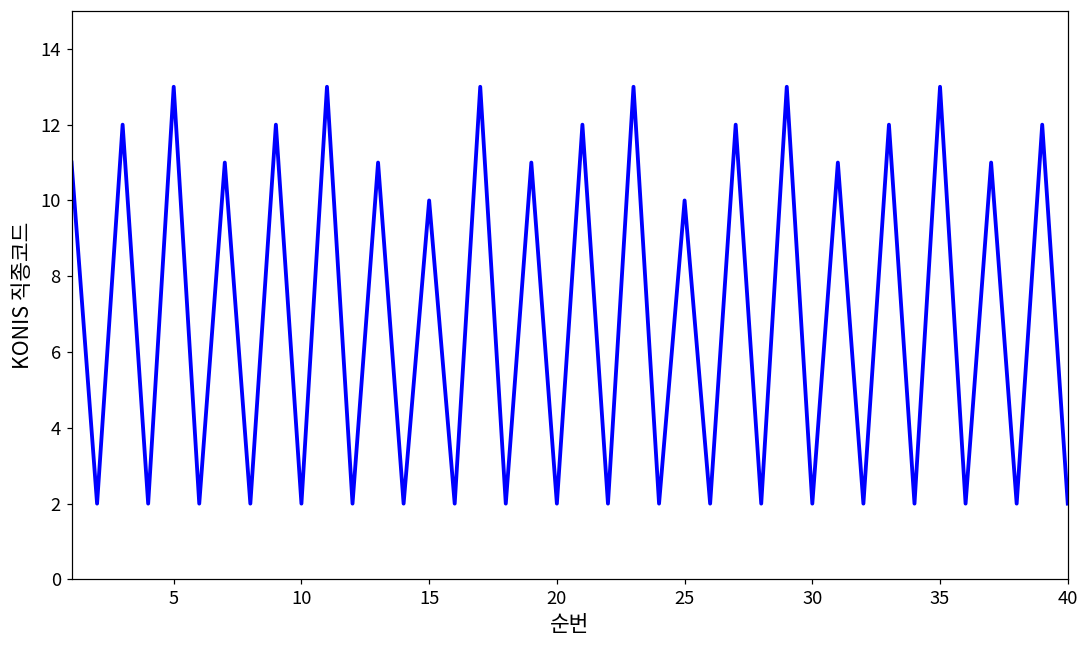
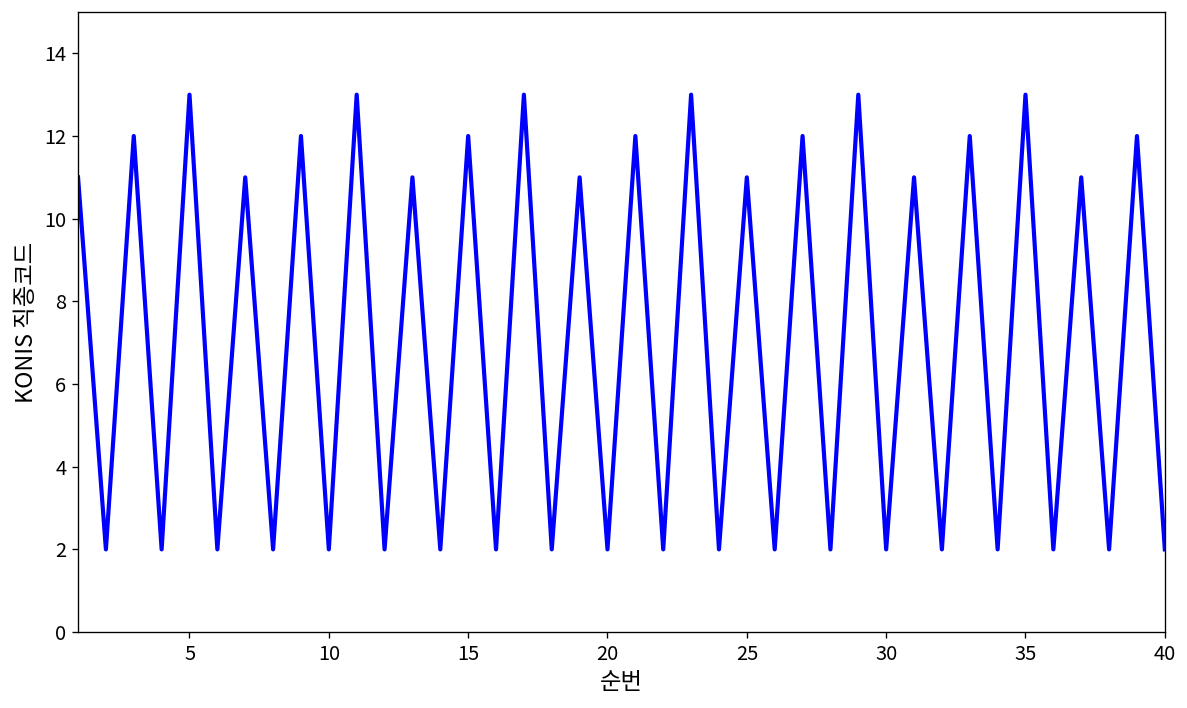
  {
    "5": 13,
    "10": 2,
-   "15": 10,
+   "15": 12,
    "20": 2,
-   "25": 10,
+   "25": 11,
    "30": 2,
    "35": 13,
    "40": 2
  }
